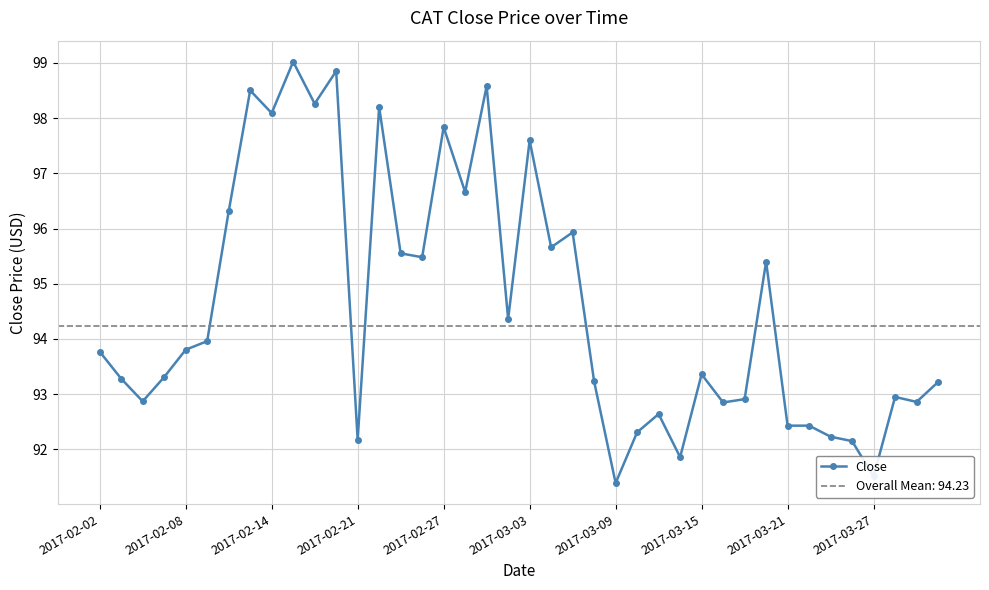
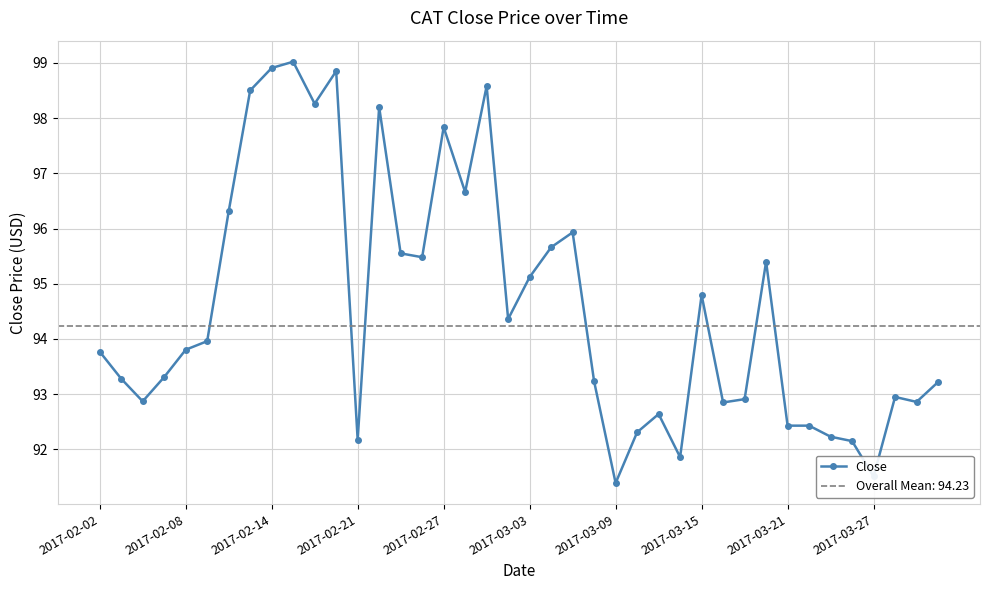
  {
    "2017-02-02": 93.8,
    "2017-02-08": 93.8,
-   "2017-02-14": 98.1,
+   "2017-02-14": 98.9,
    "2017-02-21": 92.2,
    "2017-02-27": 97.8,
-   "2017-03-03": 97.6,
+   "2017-03-03": 95.1,
    "2017-03-09": 91.4,
-   "2017-03-15": 93.4,
+   "2017-03-15": 94.8,
    "2017-03-21": 92.4
  }
